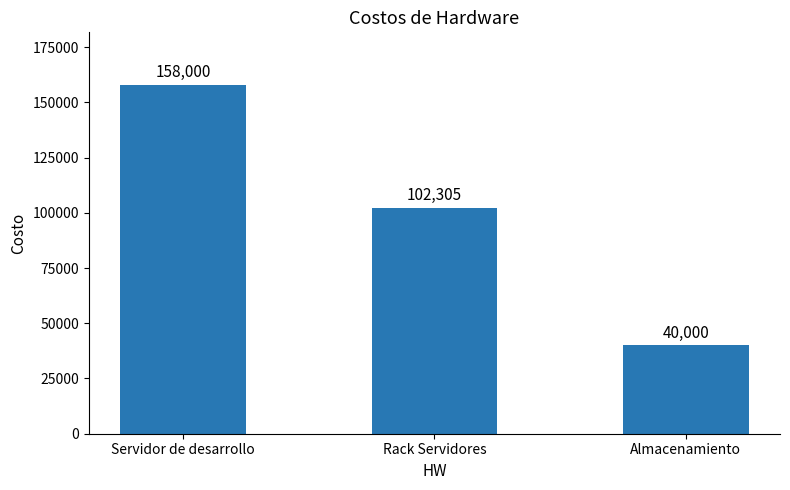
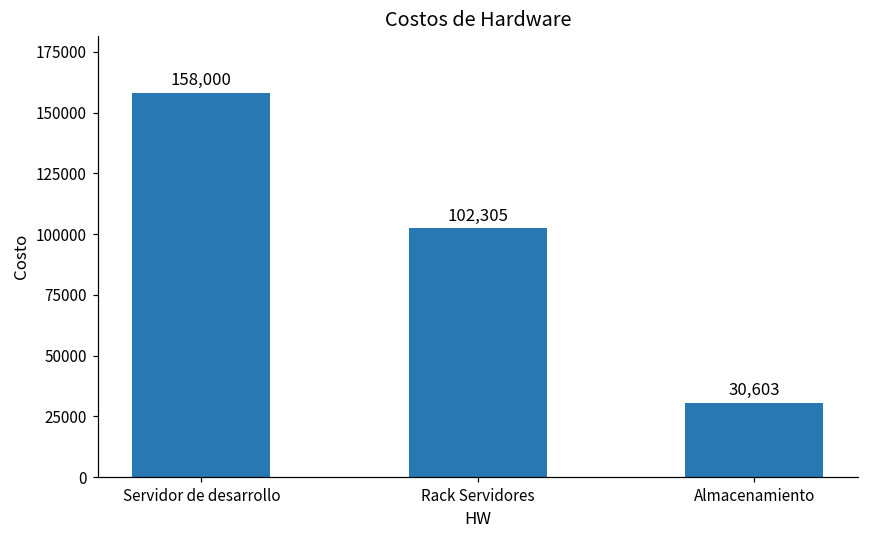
  {
    "Servidor de desarrollo": "158,000",
    "Rack Servidores": "102,305",
-   "Almacenamiento": "40,000"
+   "Almacenamiento": "30,603"
  }
